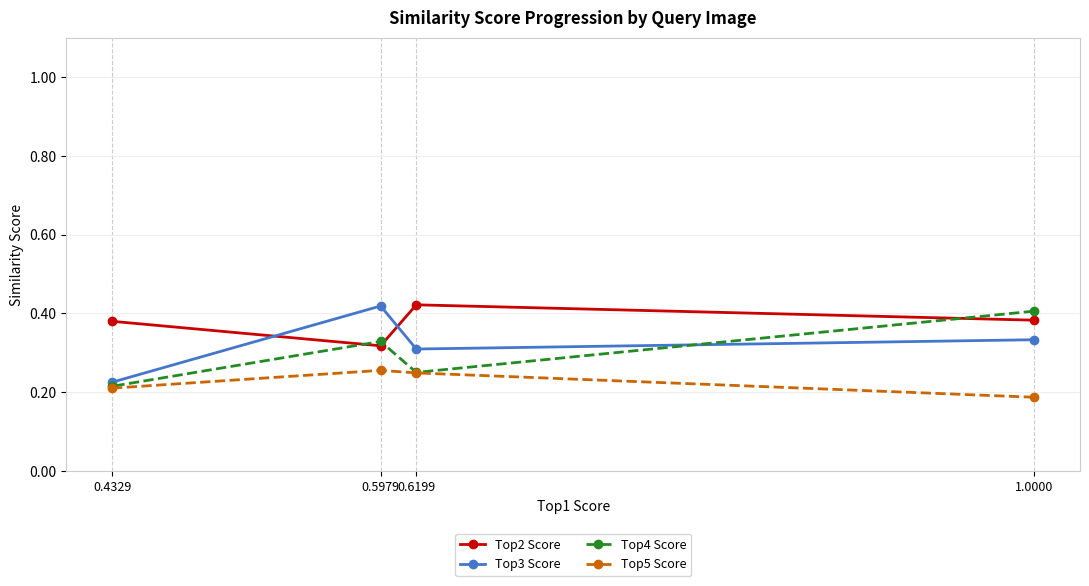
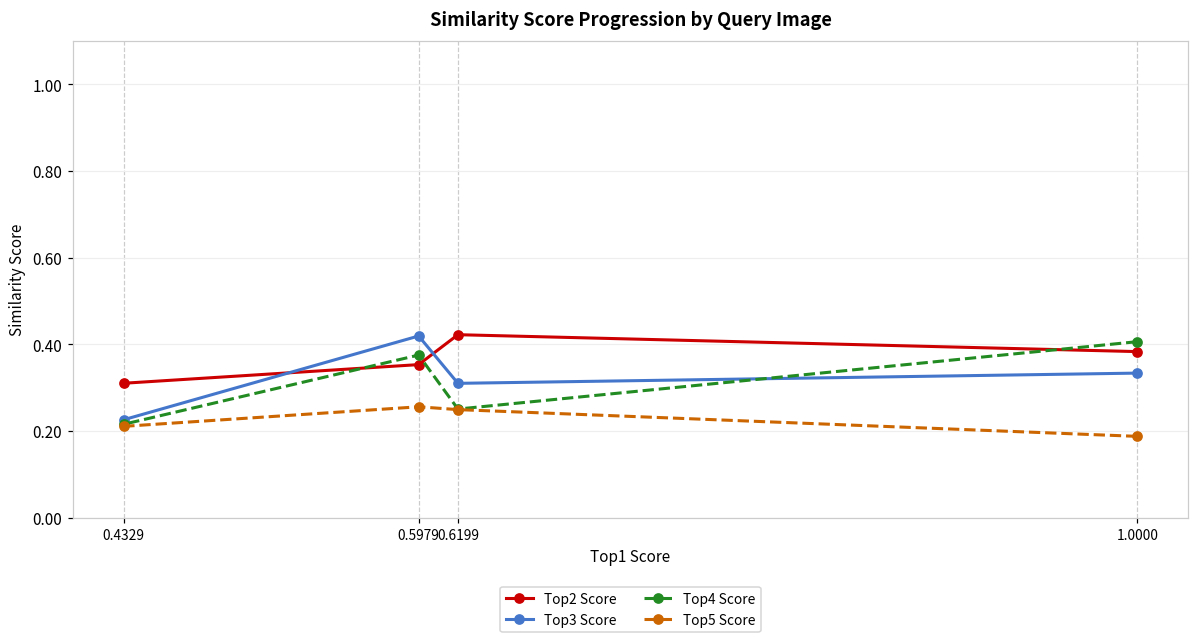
  {
    "Top2 Score": {
-     "0.4329": 0.38,
-     "0.5979": 0.32,
+     "0.4329": 0.31,
+     "0.5979": 0.35,
      "0.6199": 0.42,
      "1.0000": 0.38
    },
    "Top3 Score": {
      "0.4329": 0.23,
      "0.5979": 0.42,
      "0.6199": 0.31,
      "1.0000": 0.33
    },
    "Top4 Score": {
-     "0.5979": 0.33,
+     "0.5979": 0.38,
      "1.0000": 0.41
    },
    "Top5 Score": {
      "0.5979": 0.26,
      "1.0000": 0.19
    }
  }
